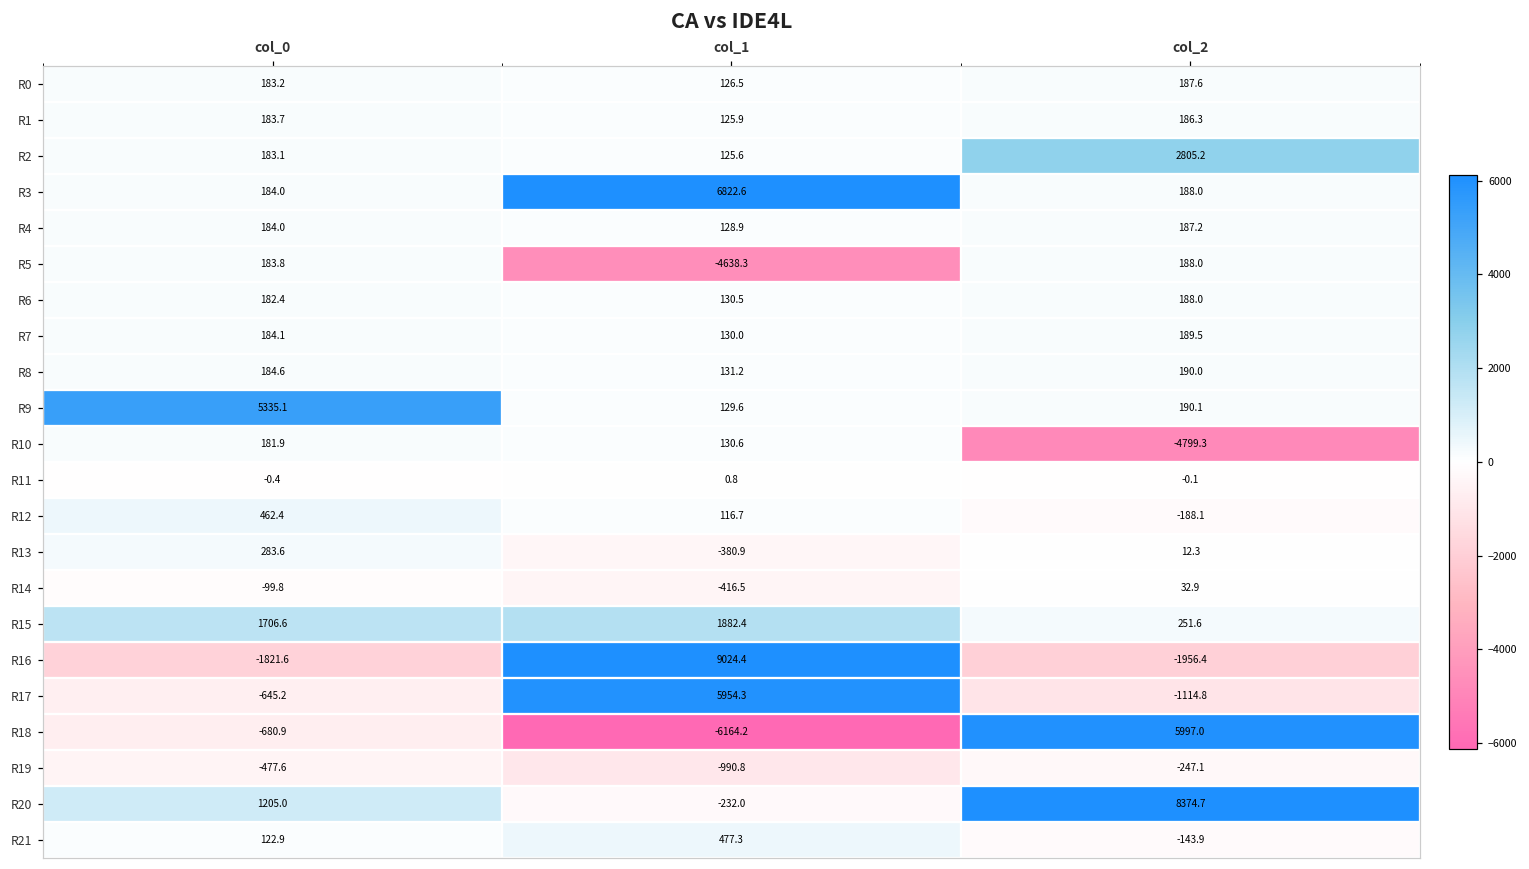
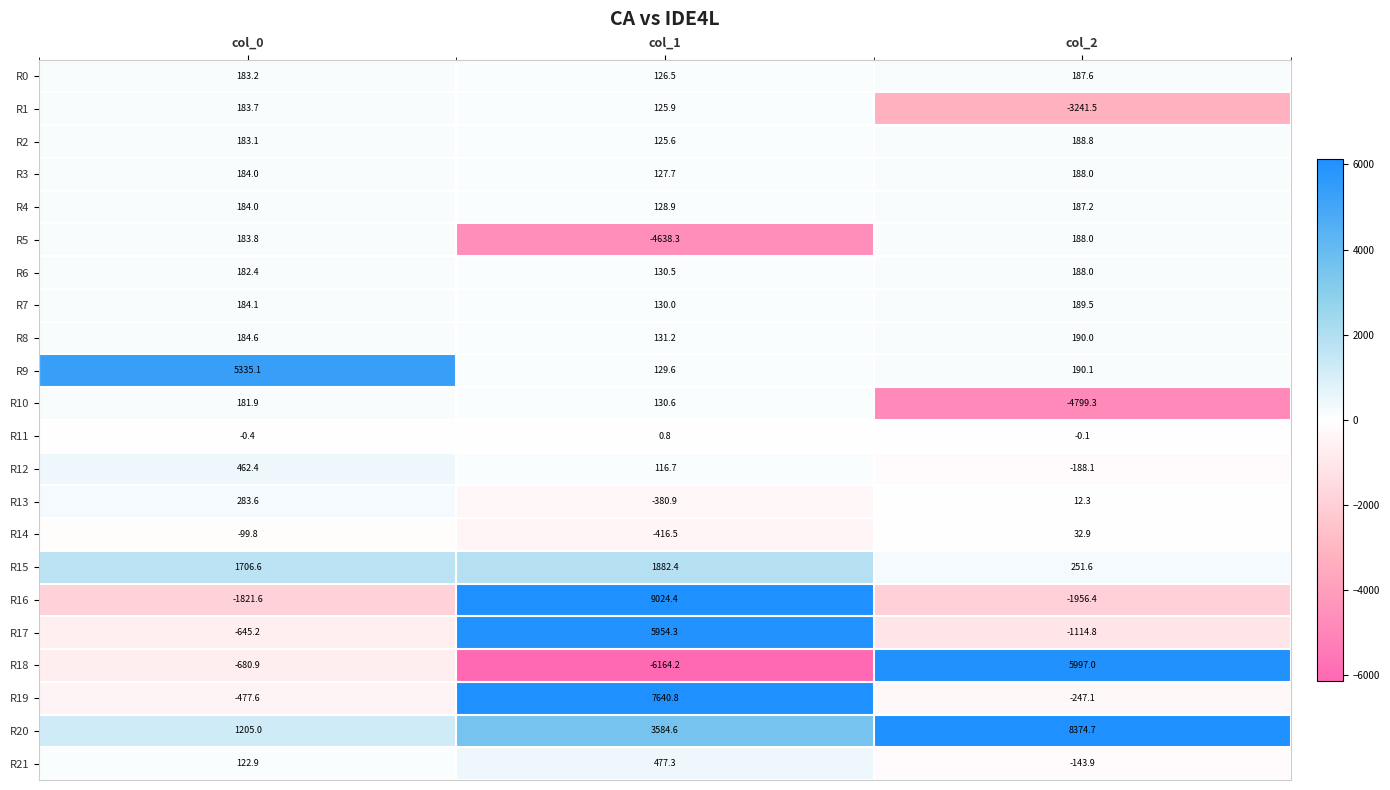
  {
    "R0": {
      "col_0": 183.2,
      "col_1": 126.5,
      "col_2": 187.6
    },
    "R1": {
      "col_0": 183.7,
      "col_1": 125.9,
-     "col_2": 186.3
+     "col_2": -3241.5
    },
    "R2": {
      "col_0": 183.1,
      "col_1": 125.6,
-     "col_2": 2805.2
+     "col_2": 188.8
    },
    "R3": {
      "col_0": 184.0,
-     "col_1": 6822.6,
+     "col_1": 127.7,
      "col_2": 188.0
    },
    "R4": {
      "col_0": 184.0,
      "col_1": 128.9,
      "col_2": 187.2
    },
    "R5": {
      "col_0": 183.8,
      "col_1": -4638.3,
      "col_2": 188.0
    },
    "R6": {
      "col_0": 182.4,
      "col_1": 130.5,
      "col_2": 188.0
    },
    "R7": {
      "col_0": 184.1,
      "col_1": 130.0,
      "col_2": 189.5
    },
    "R8": {
      "col_0": 184.6,
      "col_1": 131.2,
      "col_2": 190.0
    },
    "R9": {
      "col_0": 5335.1,
      "col_1": 129.6,
      "col_2": 190.1
    },
    "R10": {
      "col_0": 181.9,
      "col_1": 130.6,
      "col_2": -4799.3
    },
    "R11": {
      "col_0": -0.4,
      "col_1": 0.8,
      "col_2": -0.1
    },
    "R12": {
      "col_0": 462.4,
      "col_1": 116.7,
      "col_2": -188.1
    },
    "R13": {
      "col_0": 283.6,
      "col_1": -380.9,
      "col_2": 12.3
    },
    "R14": {
      "col_0": -99.8,
      "col_1": -416.5,
      "col_2": 32.9
    },
    "R15": {
      "col_0": 1706.6,
      "col_1": 1882.4,
      "col_2": 251.6
    },
    "R16": {
      "col_0": -1821.6,
      "col_1": 9024.4,
      "col_2": -1956.4
    },
    "R17": {
      "col_0": -645.2,
      "col_1": 5954.3,
      "col_2": -1114.8
    },
    "R18": {
      "col_0": -680.9,
      "col_1": -6164.2,
      "col_2": 5997.0
    },
    "R19": {
      "col_0": -477.6,
-     "col_1": -990.8,
+     "col_1": 7640.8,
      "col_2": -247.1
    },
    "R20": {
      "col_0": 1205.0,
-     "col_1": -232.0,
+     "col_1": 3584.6,
      "col_2": 8374.7
    },
    "R21": {
      "col_0": 122.9,
      "col_1": 477.3,
      "col_2": -143.9
    }
  }
